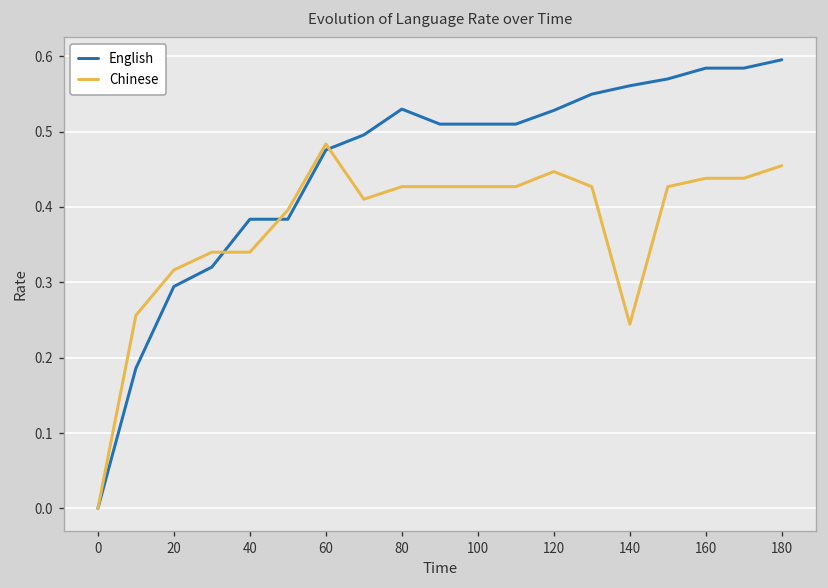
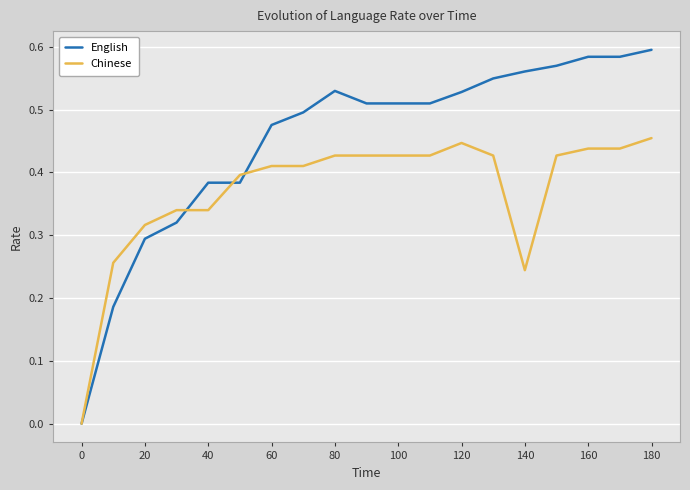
  {
    "English": {
      "20": 0.29,
      "40": 0.38,
      "60": 0.48,
      "80": 0.53,
      "100": 0.51,
      "120": 0.53,
      "140": 0.56,
      "160": 0.58,
      "180": 0.60
    },
    "Chinese": {
      "20": 0.32,
      "40": 0.34,
-     "60": 0.48,
+     "60": 0.41,
      "80": 0.43,
      "100": 0.43,
      "120": 0.45,
      "140": 0.24,
      "160": 0.44,
      "180": 0.45
    }
  }
